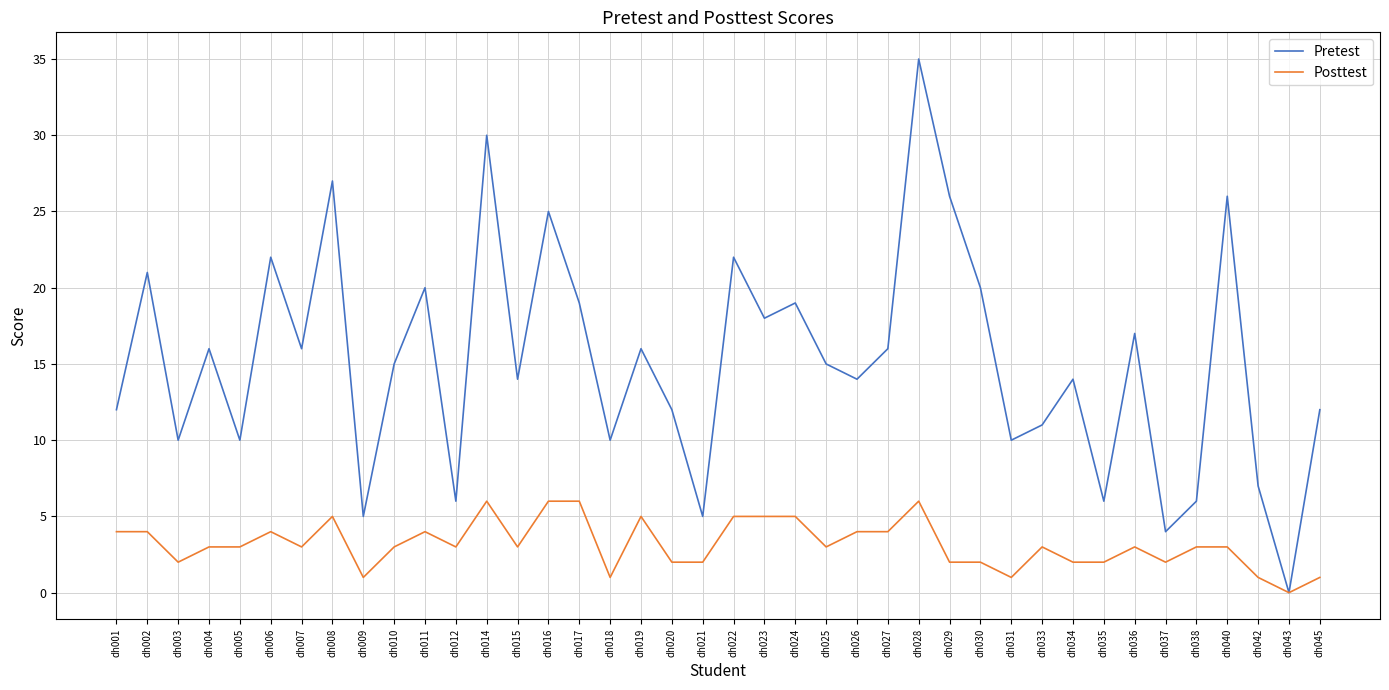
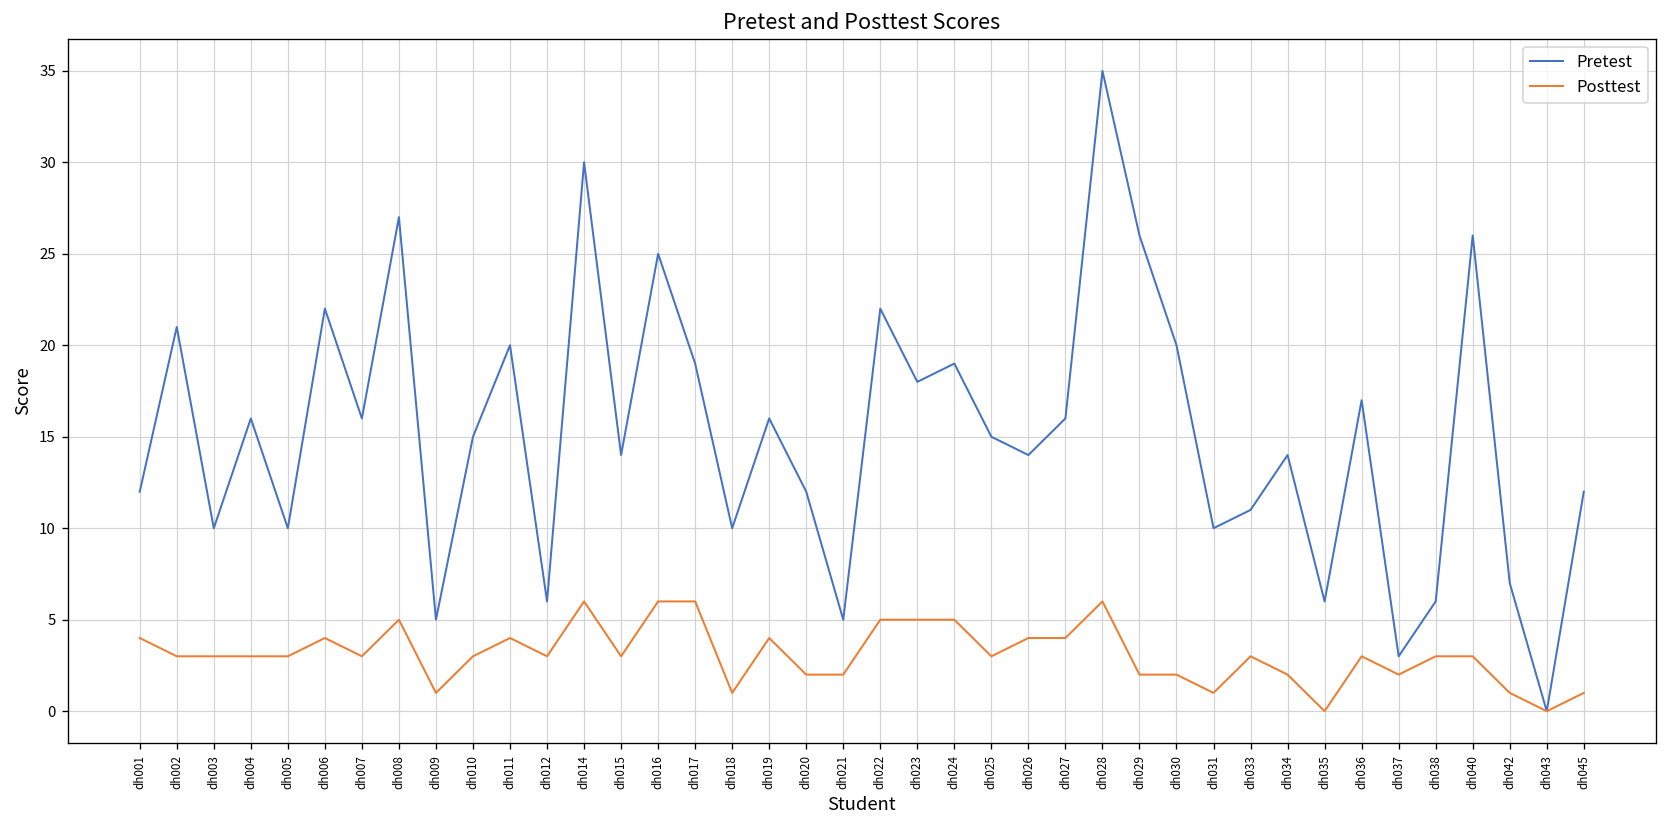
  {
    "Pretest": {
      "dh001": 12,
      "dh002": 21,
      "dh003": 10,
      "dh004": 16,
      "dh005": 10,
      "dh006": 22,
      "dh007": 16,
      "dh008": 27,
      "dh009": 5,
      "dh010": 15,
      "dh011": 20,
      "dh012": 6,
      "dh014": 30,
      "dh015": 14,
      "dh016": 25,
      "dh017": 19,
      "dh018": 10,
      "dh019": 16,
      "dh020": 12,
      "dh021": 5,
      "dh022": 22,
      "dh023": 18,
      "dh024": 19,
      "dh025": 15,
      "dh026": 14,
      "dh027": 16,
      "dh028": 35,
      "dh029": 26,
      "dh030": 20,
      "dh031": 10,
      "dh033": 11,
      "dh034": 14,
      "dh035": 6,
      "dh036": 17,
-     "dh037": 4,
+     "dh037": 3,
      "dh038": 6,
      "dh040": 26,
      "dh042": 7,
      "dh045": 12
    },
    "Posttest": {
      "dh001": 4,
-     "dh002": 4,
-     "dh003": 2,
+     "dh002": 3,
+     "dh003": 3,
      "dh004": 3,
      "dh005": 3,
      "dh006": 4,
      "dh007": 3,
      "dh008": 5,
      "dh009": 1,
      "dh010": 3,
      "dh011": 4,
      "dh012": 3,
      "dh014": 6,
      "dh015": 3,
      "dh016": 6,
      "dh017": 6,
      "dh018": 1,
-     "dh019": 5,
+     "dh019": 4,
      "dh020": 2,
      "dh021": 2,
      "dh022": 5,
      "dh023": 5,
      "dh024": 5,
      "dh025": 3,
      "dh026": 4,
      "dh027": 4,
      "dh028": 6,
      "dh029": 2,
      "dh030": 2,
      "dh031": 1,
      "dh033": 3,
      "dh034": 2,
-     "dh035": 2,
+     "dh035": 0,
      "dh036": 3,
      "dh037": 2,
      "dh038": 3,
      "dh040": 3,
      "dh042": 1,
      "dh045": 1
    }
  }
